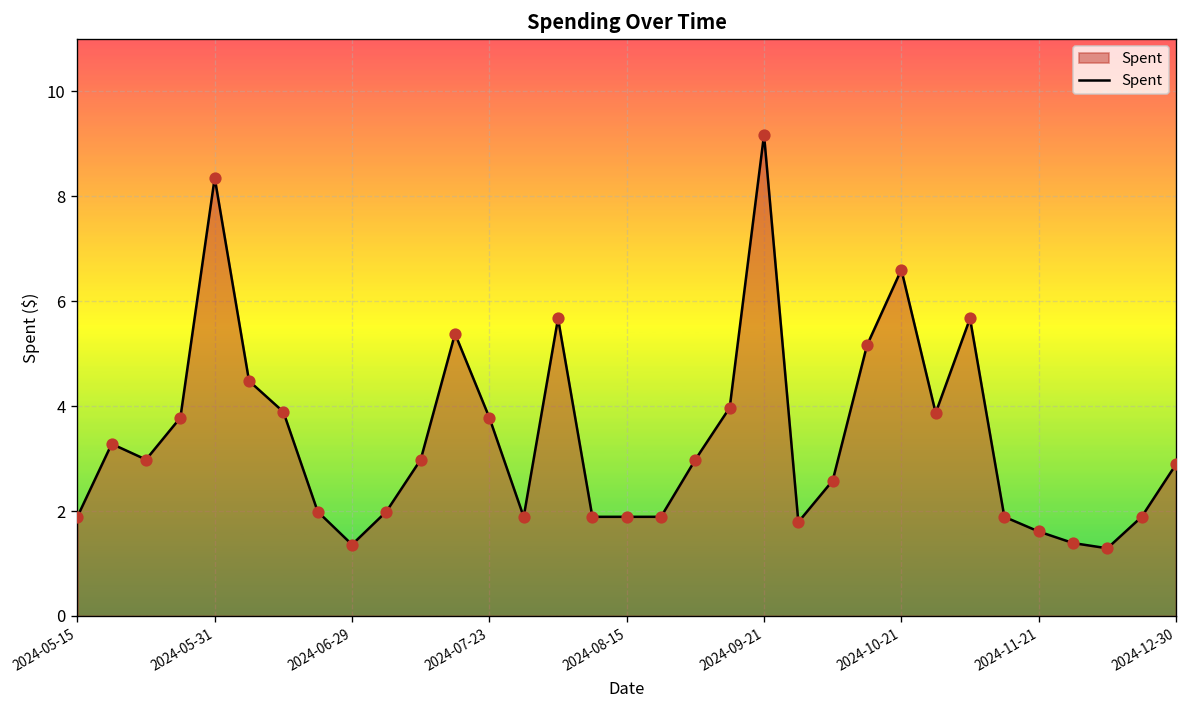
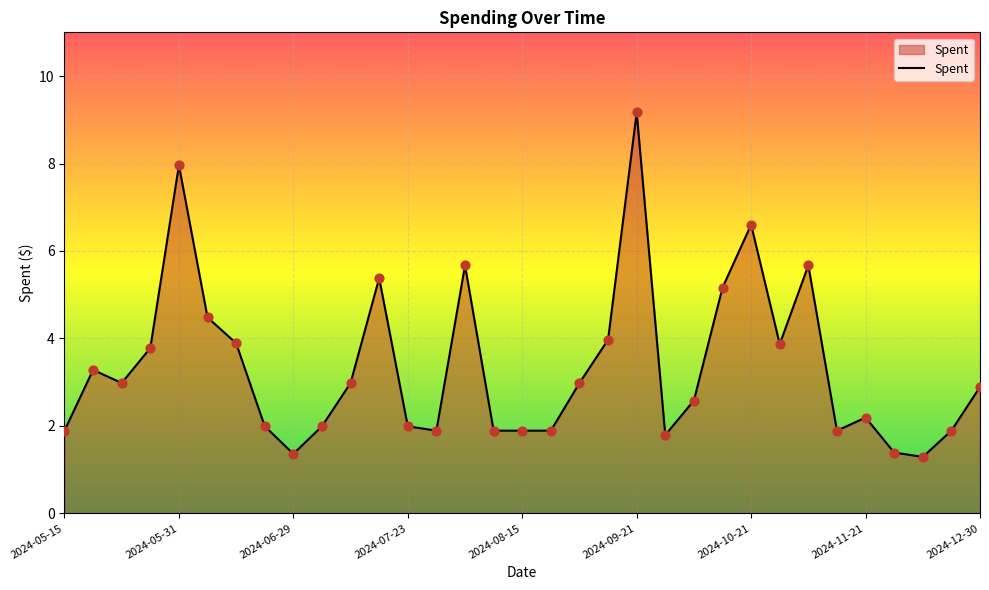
  {
    "2024-05-15": 1.9,
-   "2024-05-31": 8.4,
+   "2024-05-31": 8.0,
    "2024-06-29": 1.4,
-   "2024-07-23": 3.8,
+   "2024-07-23": 2.0,
    "2024-08-15": 1.9,
    "2024-09-21": 9.2,
    "2024-10-21": 6.6,
-   "2024-11-21": 1.6,
+   "2024-11-21": 2.2,
    "2024-12-30": 2.9
  }
